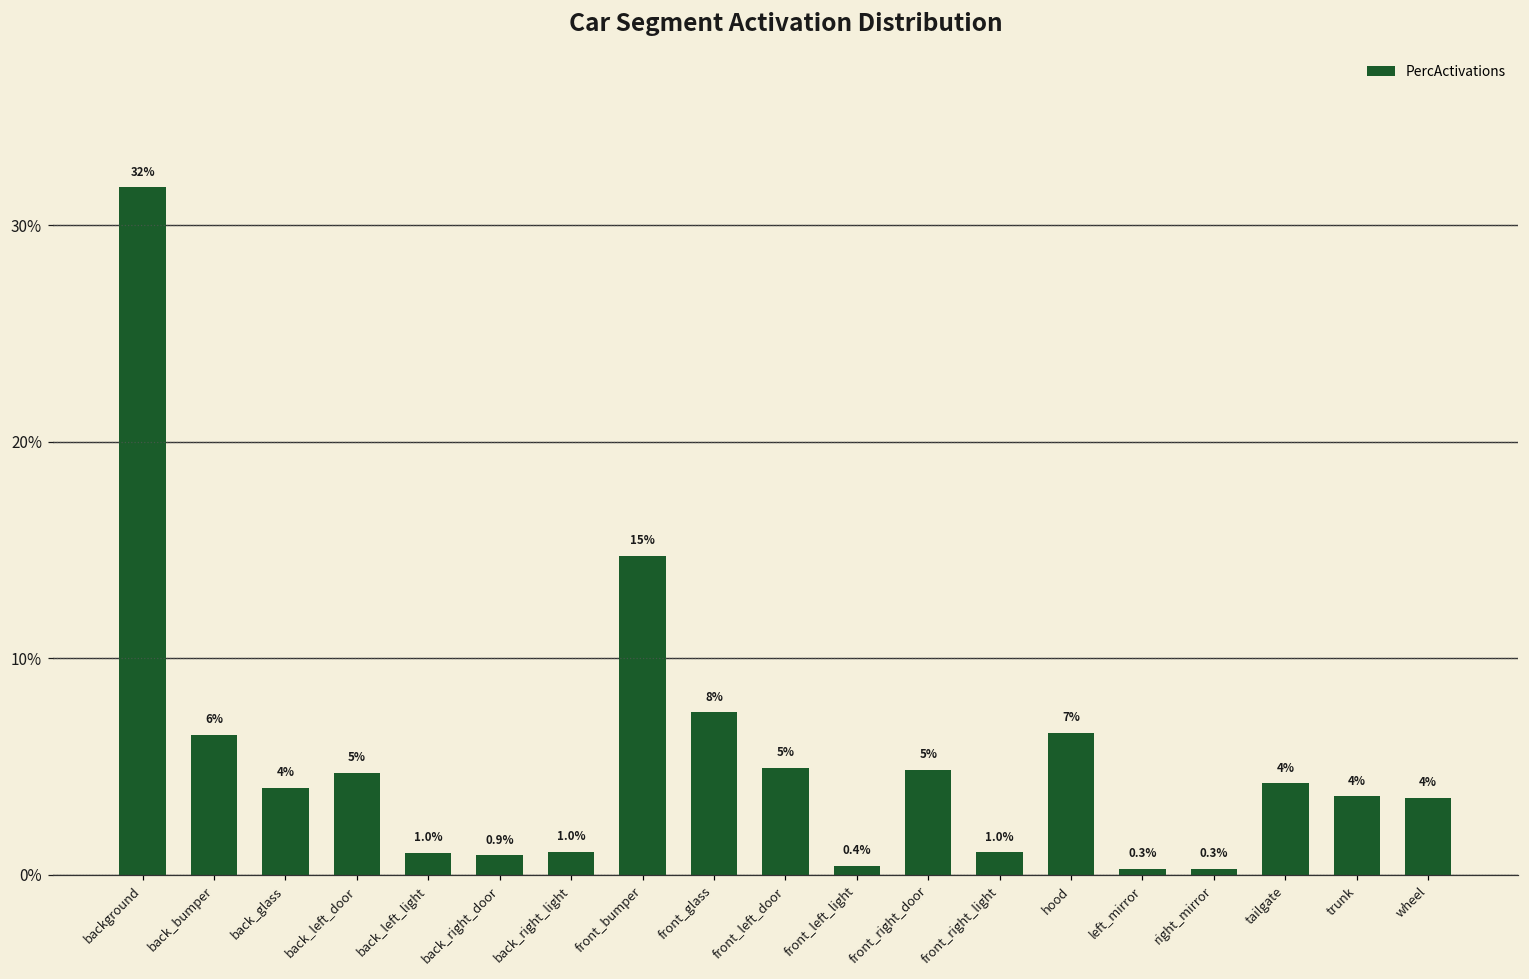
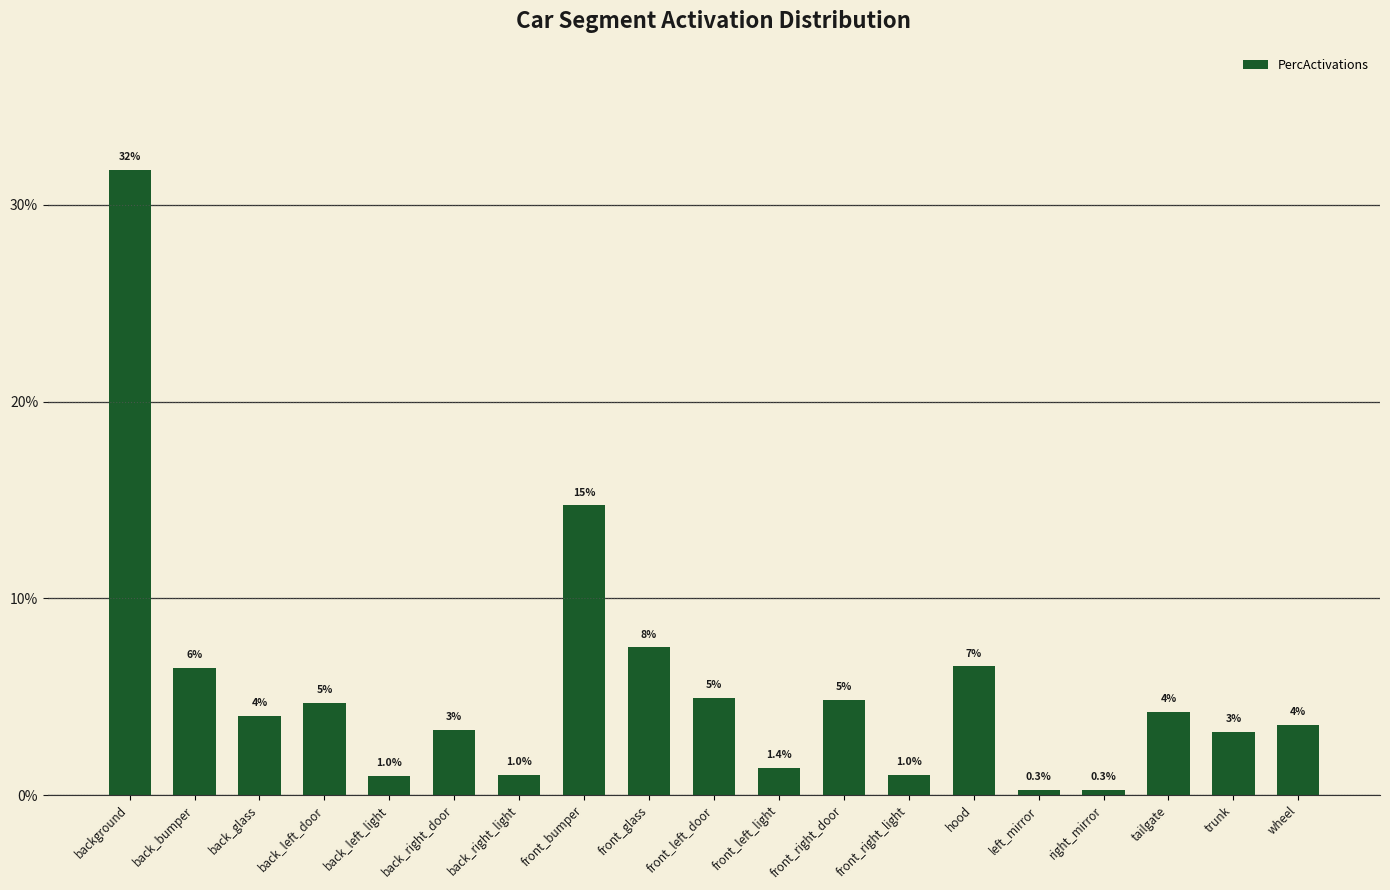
  {
    "background": "32%",
    "back_bumper": "6%",
    "back_glass": "4%",
    "back_left_door": "5%",
    "back_left_light": "1.0%",
-   "back_right_door": "0.9%",
+   "back_right_door": "3%",
    "back_right_light": "1.0%",
    "front_bumper": "15%",
    "front_glass": "8%",
    "front_left_door": "5%",
-   "front_left_light": "0.4%",
+   "front_left_light": "1.4%",
    "front_right_door": "5%",
    "front_right_light": "1.0%",
    "hood": "7%",
    "left_mirror": "0.3%",
    "right_mirror": "0.3%",
    "tailgate": "4%",
-   "trunk": "4%",
+   "trunk": "3%",
    "wheel": "4%"
  }
